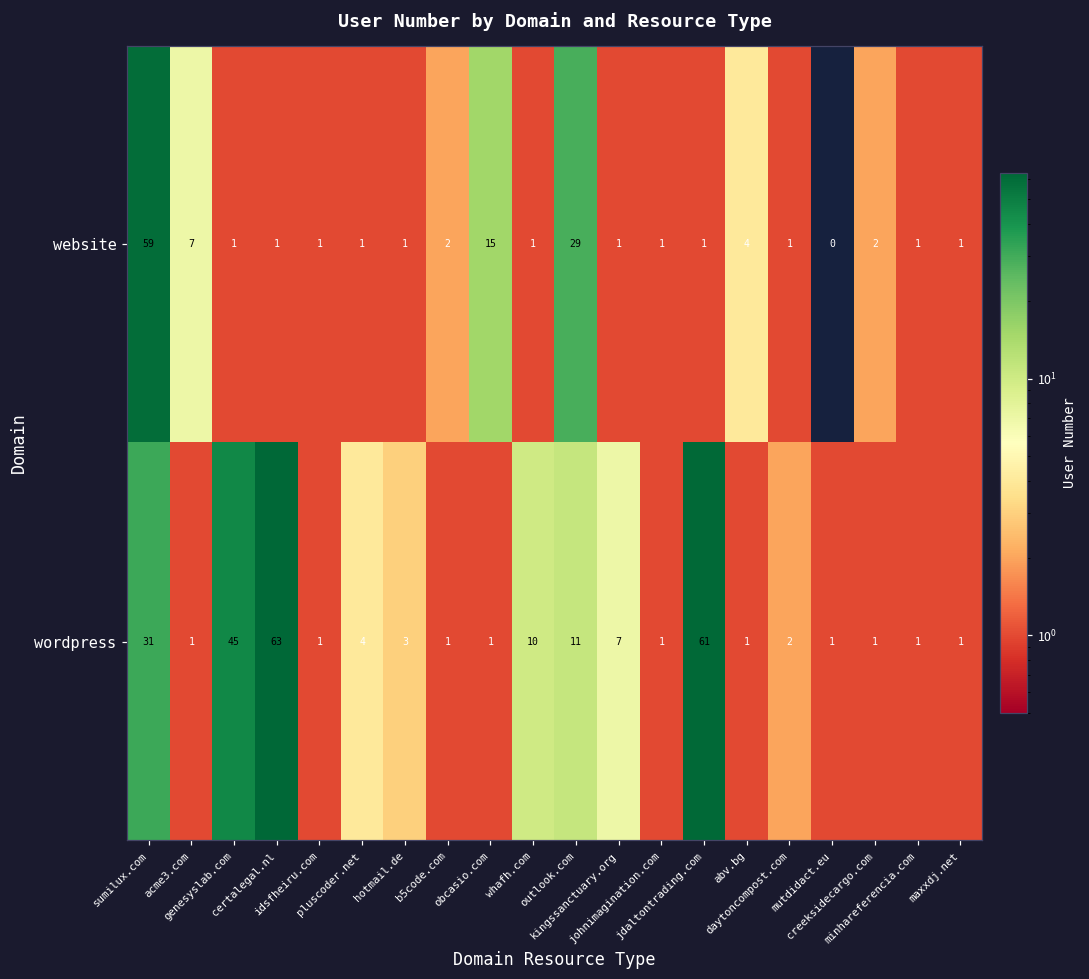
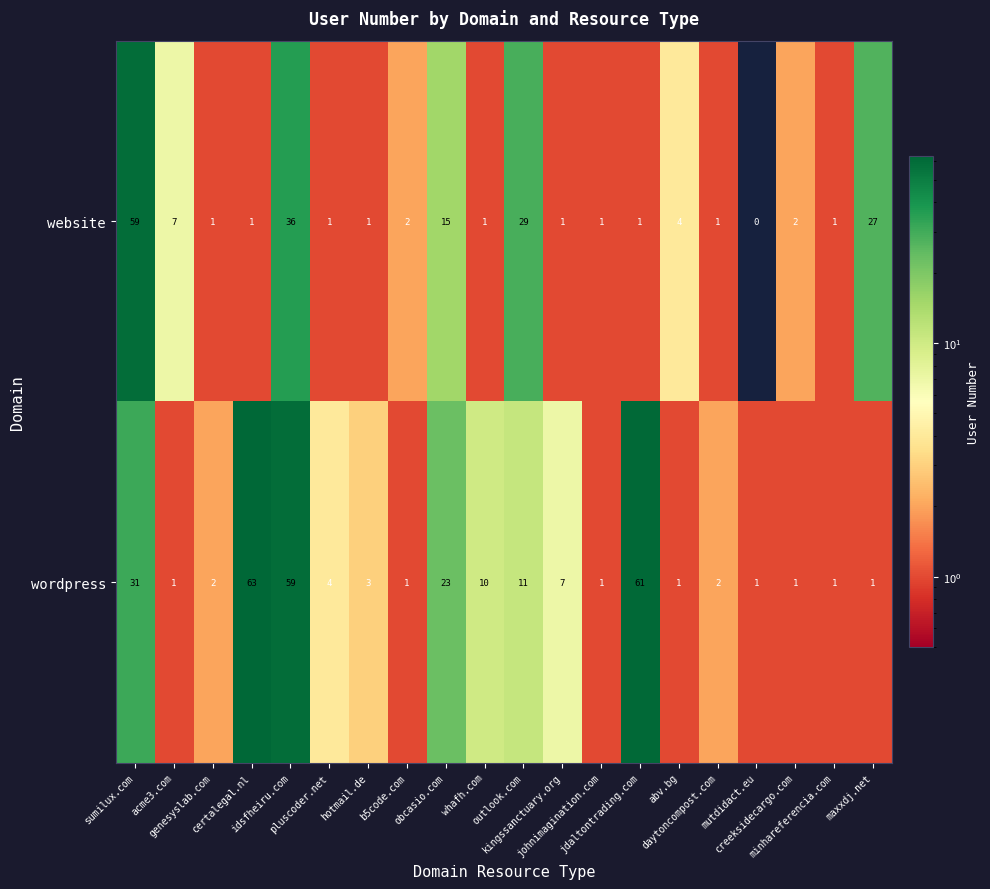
  {
    "website": {
      "sumilux.com": 59,
      "acme3.com": 7,
      "genesyslab.com": 1,
      "certalegal.nl": 1,
-     "idsfheiru.com": 1,
+     "idsfheiru.com": 36,
      "pluscoder.net": 1,
      "hotmail.de": 1,
      "b5code.com": 2,
      "obcasio.com": 15,
      "whafh.com": 1,
      "outlook.com": 29,
      "kingssanctuary.org": 1,
      "johnimagination.com": 1,
      "jdaltontrading.com": 1,
      "abv.bg": 4,
      "daytoncompost.com": 1,
      "mutdidact.eu": 0,
      "creeksidecargo.com": 2,
      "minhareferencia.com": 1,
-     "maxxdj.net": 1
+     "maxxdj.net": 27
    },
    "wordpress": {
      "sumilux.com": 31,
      "acme3.com": 1,
-     "genesyslab.com": 45,
+     "genesyslab.com": 2,
      "certalegal.nl": 63,
-     "idsfheiru.com": 1,
+     "idsfheiru.com": 59,
      "pluscoder.net": 4,
      "hotmail.de": 3,
      "b5code.com": 1,
-     "obcasio.com": 1,
+     "obcasio.com": 23,
      "whafh.com": 10,
      "outlook.com": 11,
      "kingssanctuary.org": 7,
      "johnimagination.com": 1,
      "jdaltontrading.com": 61,
      "abv.bg": 1,
      "daytoncompost.com": 2,
      "mutdidact.eu": 1,
      "creeksidecargo.com": 1,
      "minhareferencia.com": 1,
      "maxxdj.net": 1
    }
  }
